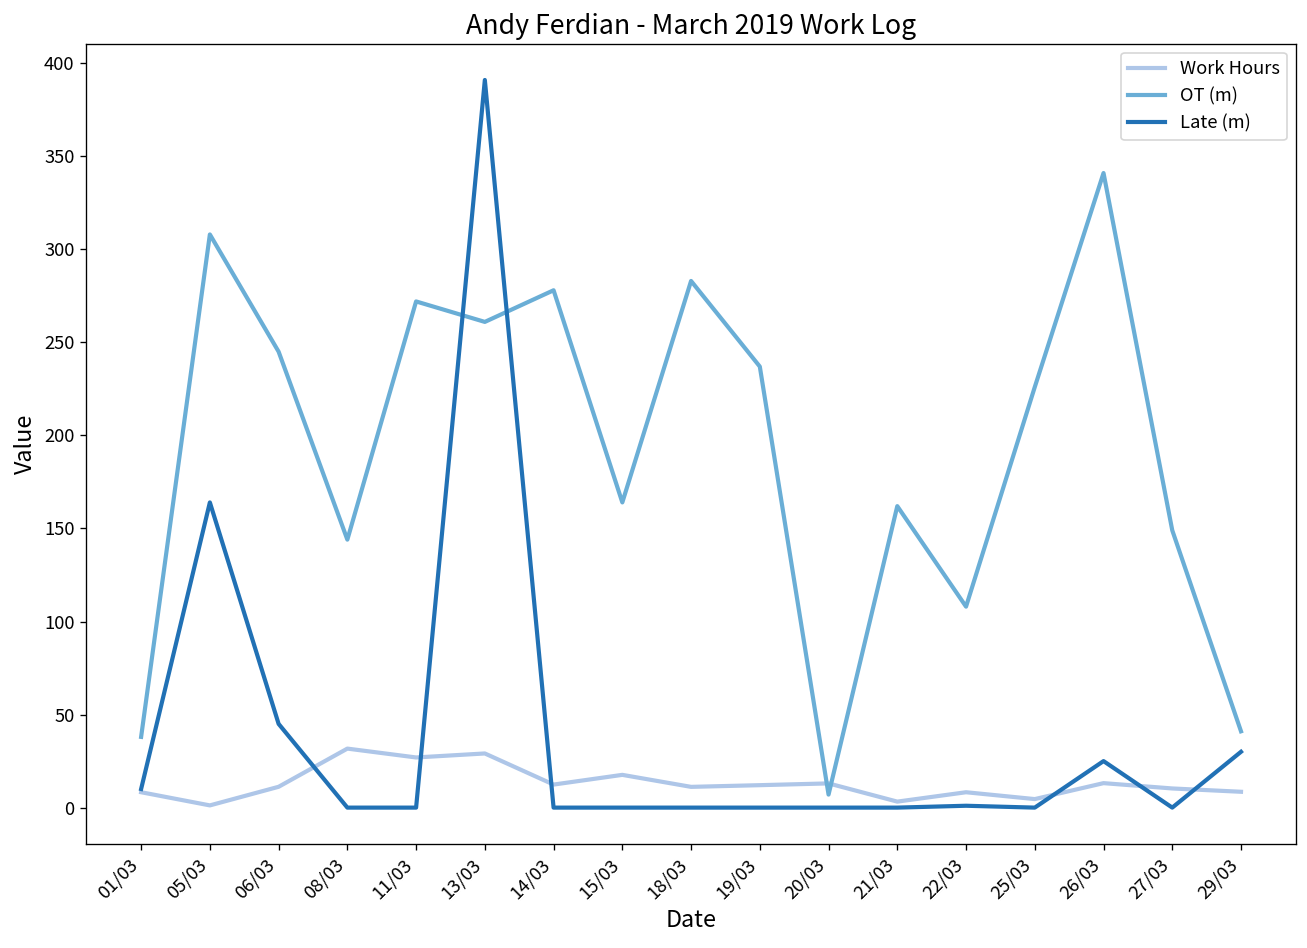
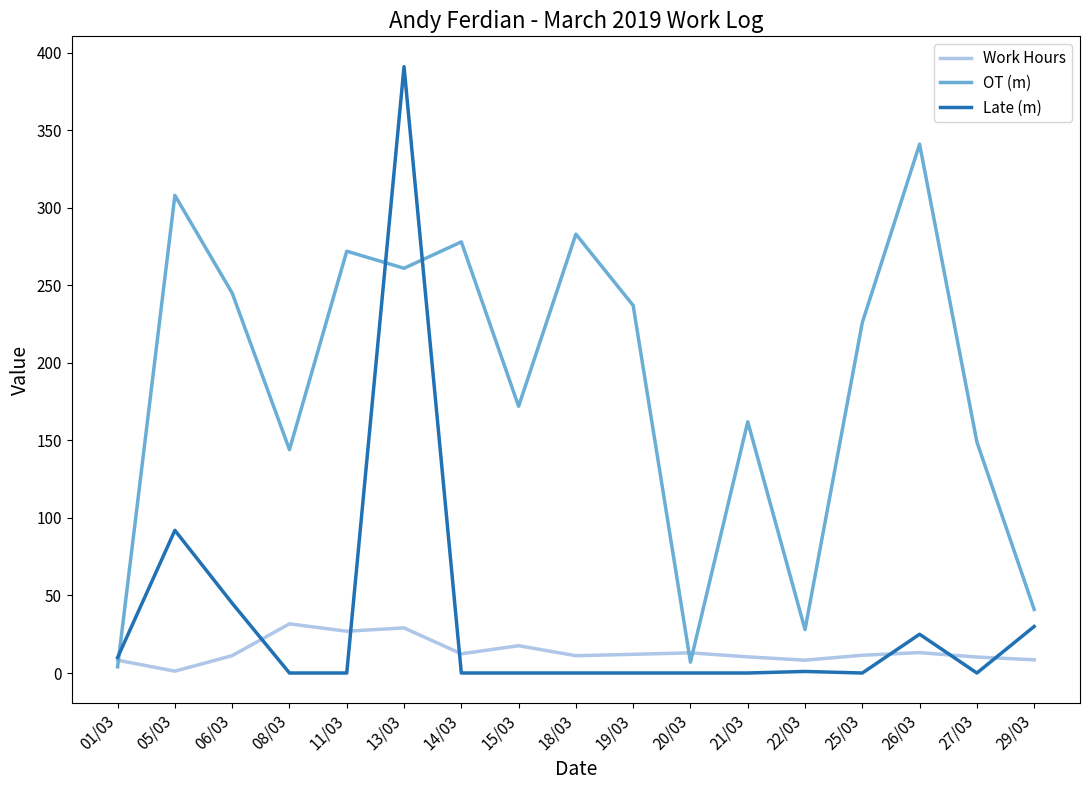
  {
    "Work Hours": {
      "01/03": 8,
      "05/03": 1,
      "06/03": 11,
      "08/03": 32,
      "11/03": 27,
      "13/03": 29,
      "14/03": 12,
      "15/03": 18,
      "18/03": 11,
      "19/03": 12,
      "20/03": 13,
-     "21/03": 3,
+     "21/03": 10,
      "22/03": 8,
-     "25/03": 5,
+     "25/03": 11,
      "26/03": 13,
      "27/03": 10,
      "29/03": 9
    },
    "OT (m)": {
-     "01/03": 38,
+     "01/03": 4,
      "05/03": 308,
      "06/03": 245,
      "08/03": 144,
      "11/03": 272,
      "13/03": 261,
      "14/03": 278,
-     "15/03": 164,
+     "15/03": 172,
      "18/03": 283,
      "19/03": 237,
      "20/03": 7,
      "21/03": 162,
-     "22/03": 108,
+     "22/03": 28,
      "25/03": 226,
      "26/03": 341,
      "27/03": 149,
      "29/03": 41
    },
    "Late (m)": {
      "01/03": 10,
-     "05/03": 164,
+     "05/03": 92,
      "06/03": 45,
      "08/03": 0,
      "11/03": 0,
      "13/03": 391,
      "14/03": 0,
      "15/03": 0,
      "18/03": 0,
      "19/03": 0,
      "20/03": 0,
      "21/03": 0,
      "22/03": 1,
      "25/03": 0,
      "26/03": 25,
      "27/03": 0,
      "29/03": 30
    }
  }
